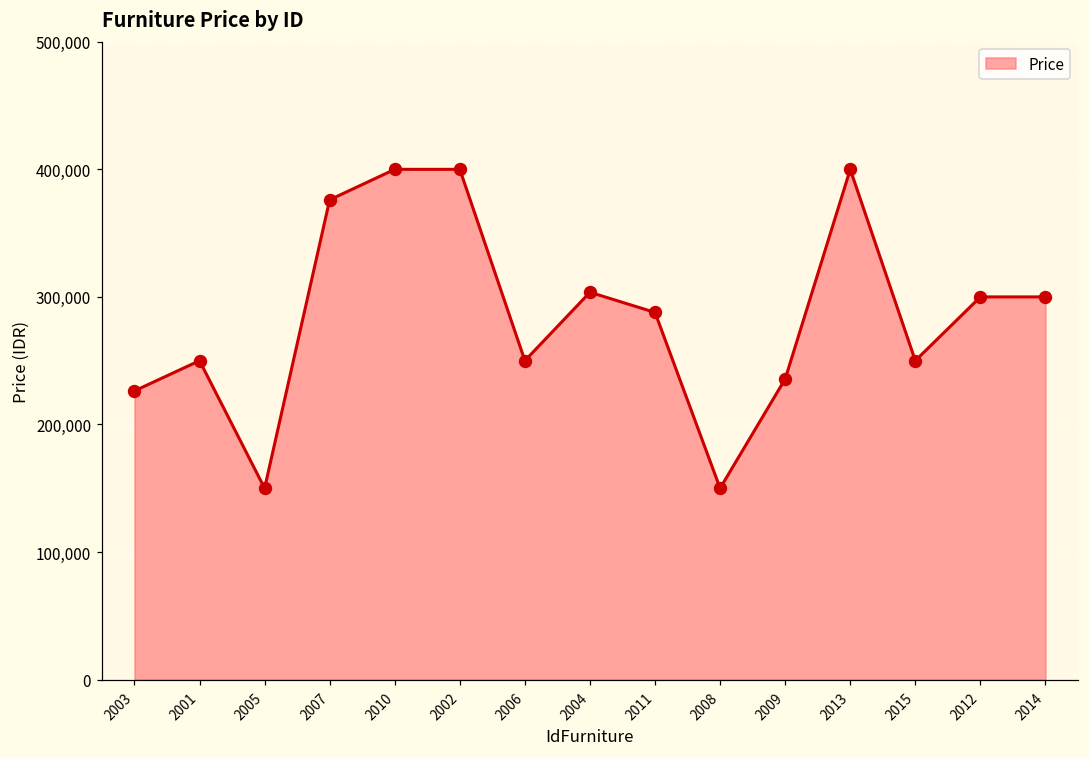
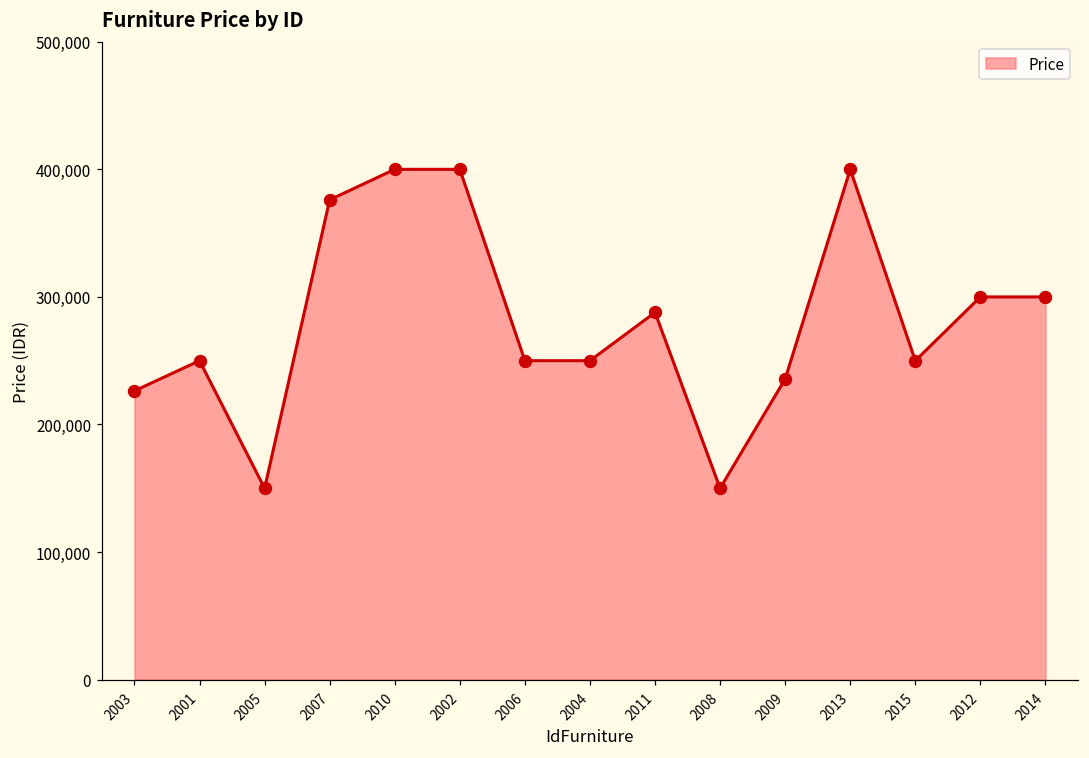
  {
    "2003": "226,000",
    "2001": "250,000",
    "2005": "150,000",
    "2007": "376,000",
    "2010": "400,000",
    "2002": "400,000",
    "2006": "250,000",
-   "2004": "304,000",
+   "2004": "250,000",
    "2011": "288,000",
    "2008": "150,000",
    "2009": "236,000",
    "2013": "400,000",
    "2015": "250,000",
    "2012": "300,000",
    "2014": "300,000"
  }
